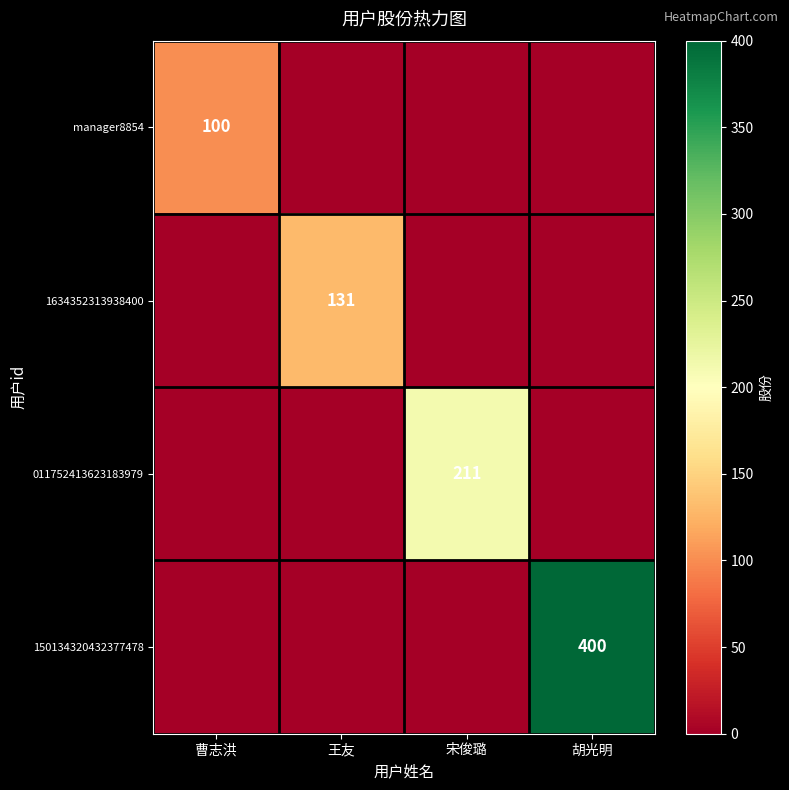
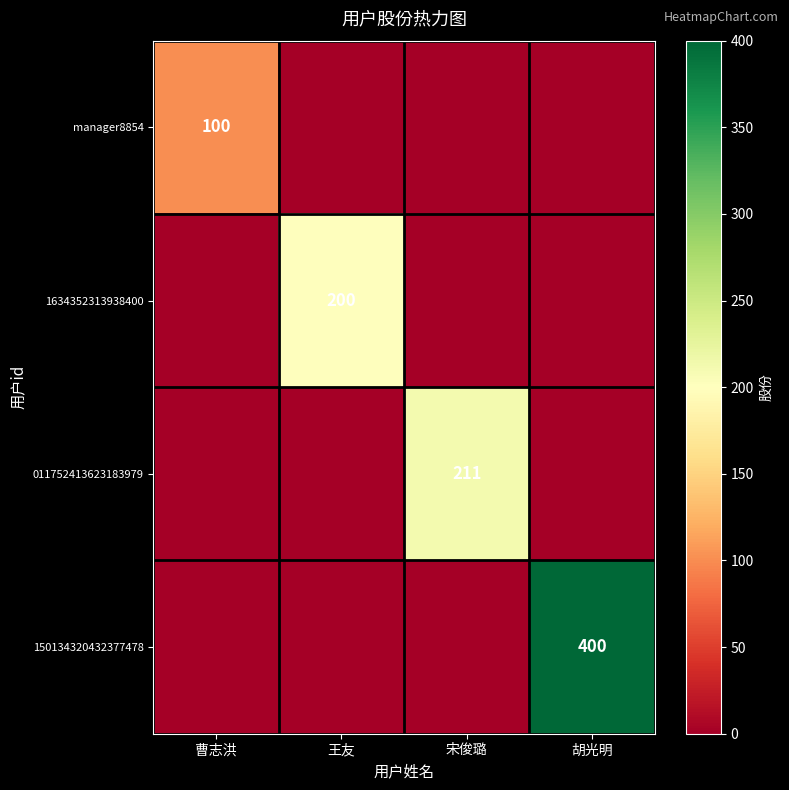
  {
    "manager8854": {
      "曹志洪": 100
    },
    "1634352313938400": {
-     "王友": 131
+     "王友": 200
    },
    "011752413623183979": {
      "宋俊璐": 211
    },
    "150134320432377478": {
      "胡光明": 400
    }
  }
